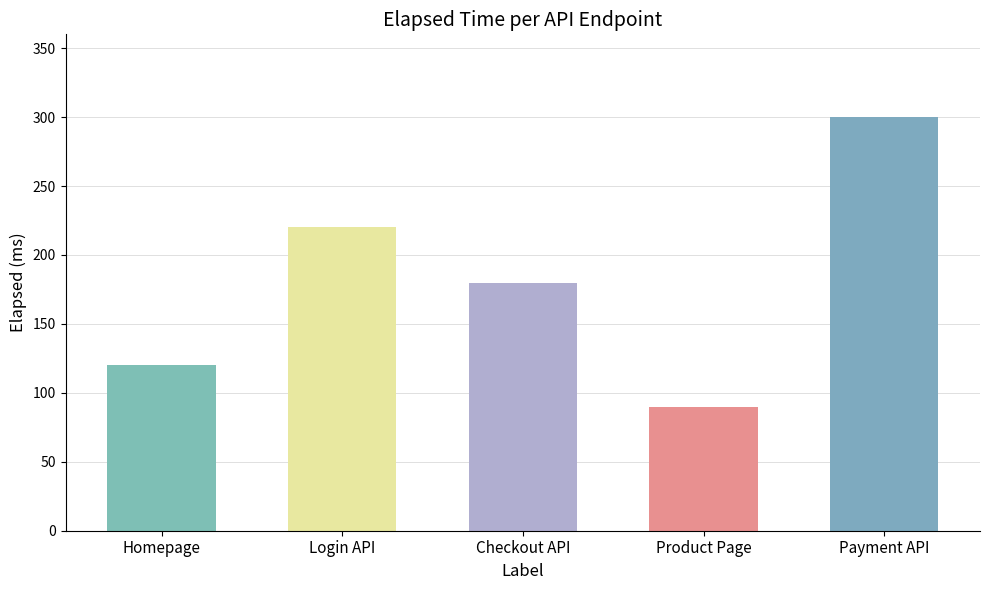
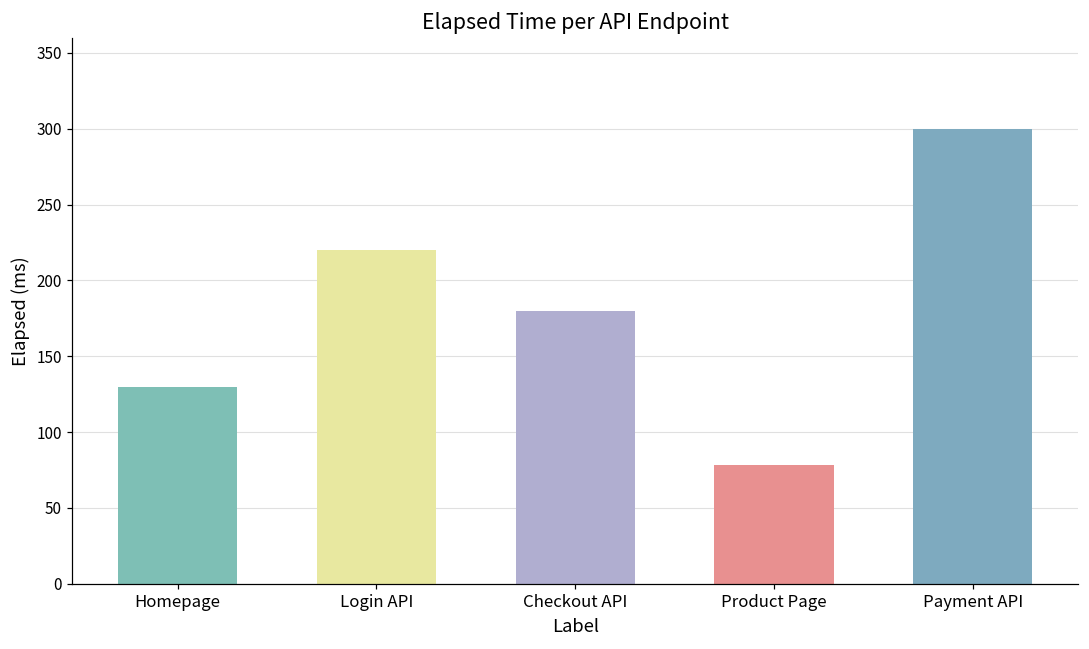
  {
-   "Homepage": 120,
+   "Homepage": 130,
    "Login API": 220,
    "Checkout API": 180,
-   "Product Page": 90,
+   "Product Page": 78,
    "Payment API": 300
  }
